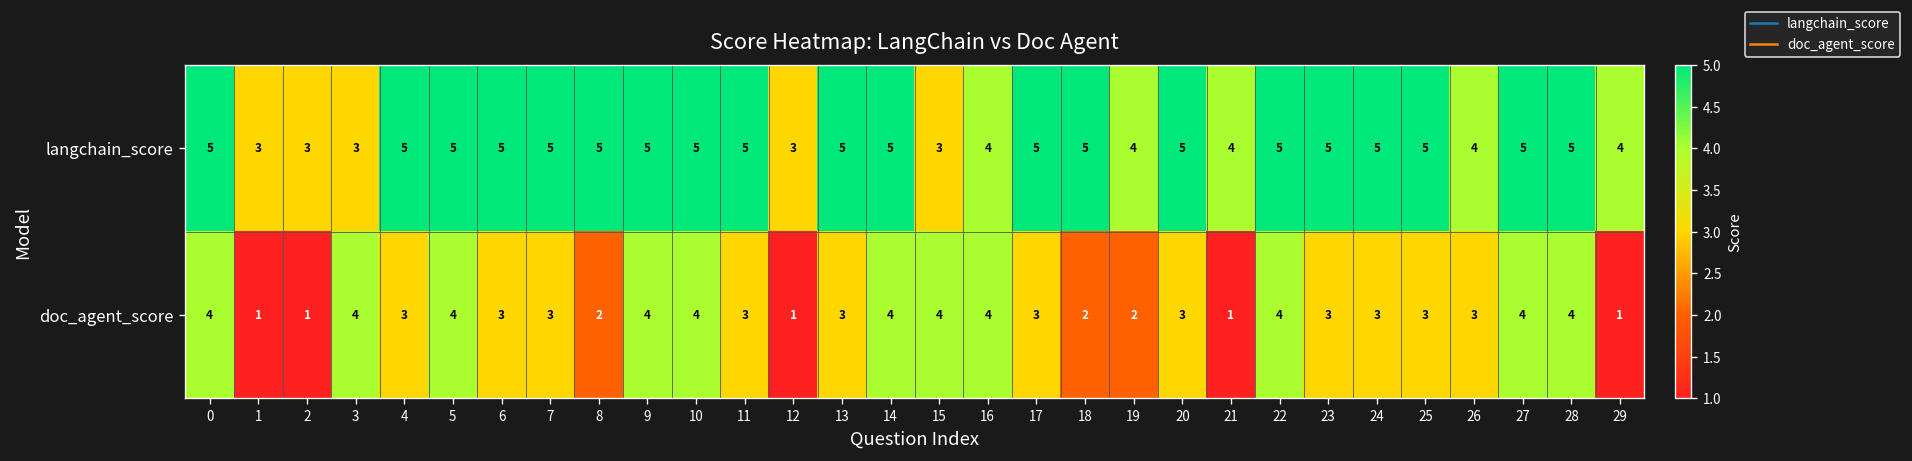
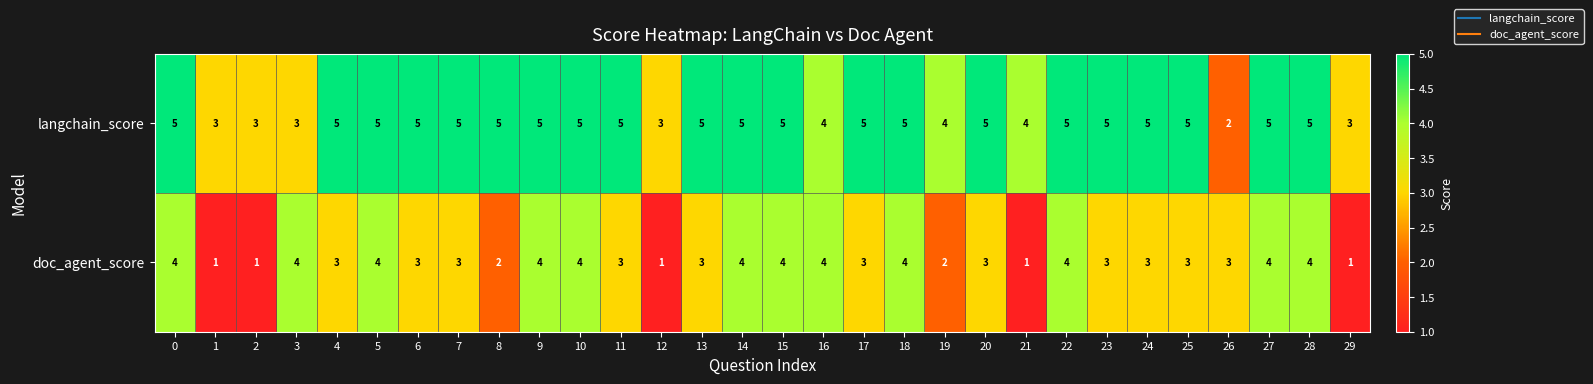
  {
    "langchain_score": {
      "0": 5,
      "1": 3,
      "2": 3,
      "3": 3,
      "4": 5,
      "5": 5,
      "6": 5,
      "7": 5,
      "8": 5,
      "9": 5,
      "10": 5,
      "11": 5,
      "12": 3,
      "13": 5,
      "14": 5,
-     "15": 3,
+     "15": 5,
      "16": 4,
      "17": 5,
      "18": 5,
      "19": 4,
      "20": 5,
      "21": 4,
      "22": 5,
      "23": 5,
      "24": 5,
      "25": 5,
-     "26": 4,
+     "26": 2,
      "27": 5,
      "28": 5,
-     "29": 4
+     "29": 3
    },
    "doc_agent_score": {
      "0": 4,
      "1": 1,
      "2": 1,
      "3": 4,
      "4": 3,
      "5": 4,
      "6": 3,
      "7": 3,
      "8": 2,
      "9": 4,
      "10": 4,
      "11": 3,
      "12": 1,
      "13": 3,
      "14": 4,
      "15": 4,
      "16": 4,
      "17": 3,
-     "18": 2,
+     "18": 4,
      "19": 2,
      "20": 3,
      "21": 1,
      "22": 4,
      "23": 3,
      "24": 3,
      "25": 3,
      "26": 3,
      "27": 4,
      "28": 4,
      "29": 1
    }
  }
